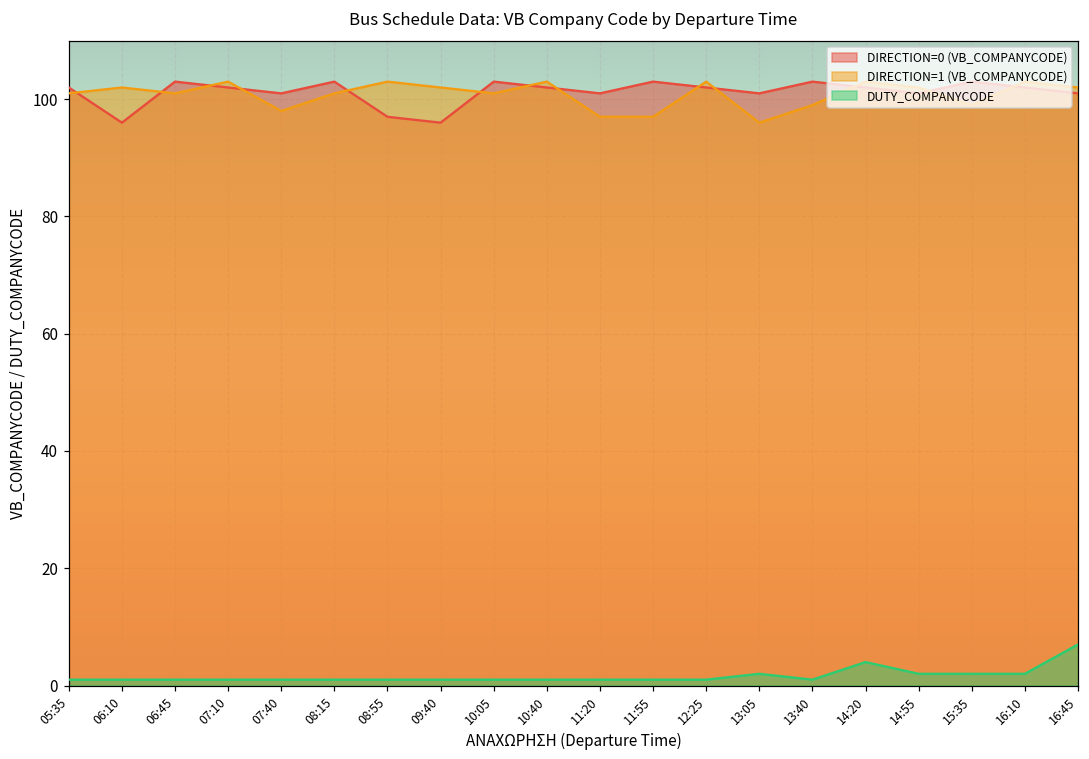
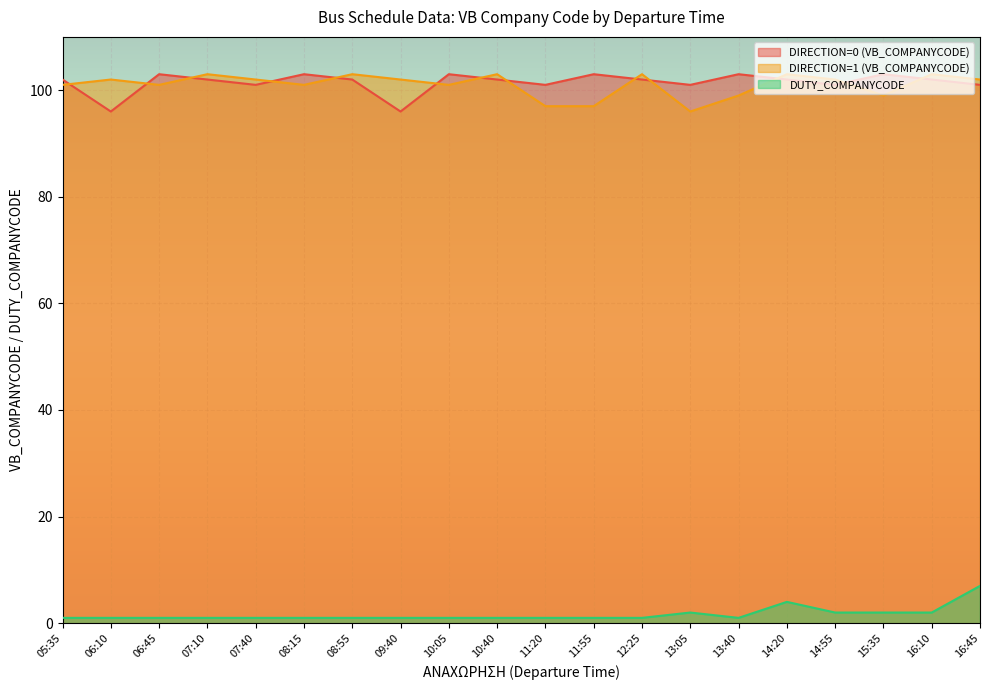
  {
    "DIRECTION=0 (VB_COMPANYCODE)": {
      "05:35": 102,
      "06:10": 96,
      "06:45": 103,
      "07:10": 102,
      "07:40": 101,
      "08:15": 103,
-     "08:55": 97,
+     "08:55": 102,
      "09:40": 96,
      "10:05": 103,
      "10:40": 102,
      "11:20": 101,
      "11:55": 103,
      "12:25": 102,
      "13:05": 101,
      "13:40": 103,
      "16:45": 101
    },
    "DIRECTION=1 (VB_COMPANYCODE)": {
      "05:35": 101,
      "06:10": 102,
      "06:45": 101,
      "07:10": 103,
-     "07:40": 98,
+     "07:40": 102,
      "08:15": 101,
      "08:55": 103,
      "09:40": 102,
      "10:05": 101,
      "10:40": 103,
      "11:20": 97,
      "11:55": 97,
      "12:25": 103,
      "13:05": 96,
      "13:40": 99,
      "15:35": 99,
      "16:45": 102
    },
    "DUTY_COMPANYCODE": {
      "05:35": 1,
      "06:10": 1,
      "06:45": 1,
      "07:10": 1,
      "07:40": 1,
      "08:15": 1,
      "08:55": 1,
      "09:40": 1,
      "10:05": 1,
      "10:40": 1,
      "11:20": 1,
      "11:55": 1,
      "12:25": 1,
      "13:05": 2,
      "13:40": 1,
      "14:20": 4,
      "14:55": 2,
      "15:35": 2,
      "16:10": 2,
      "16:45": 7
    }
  }
